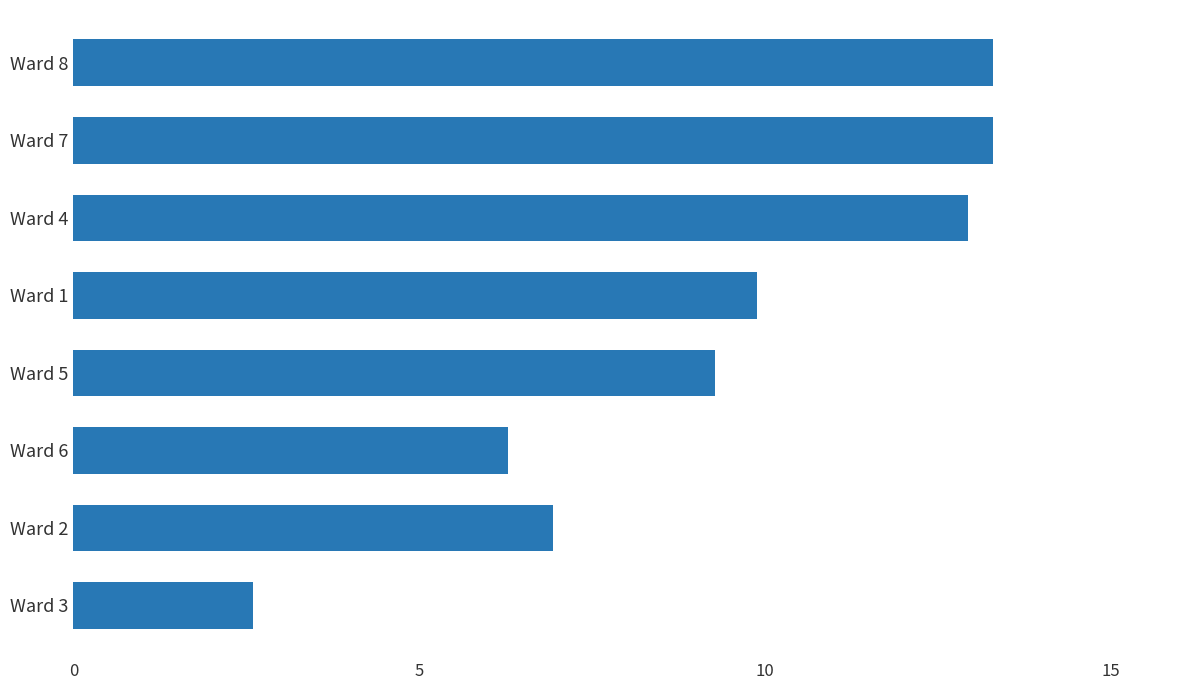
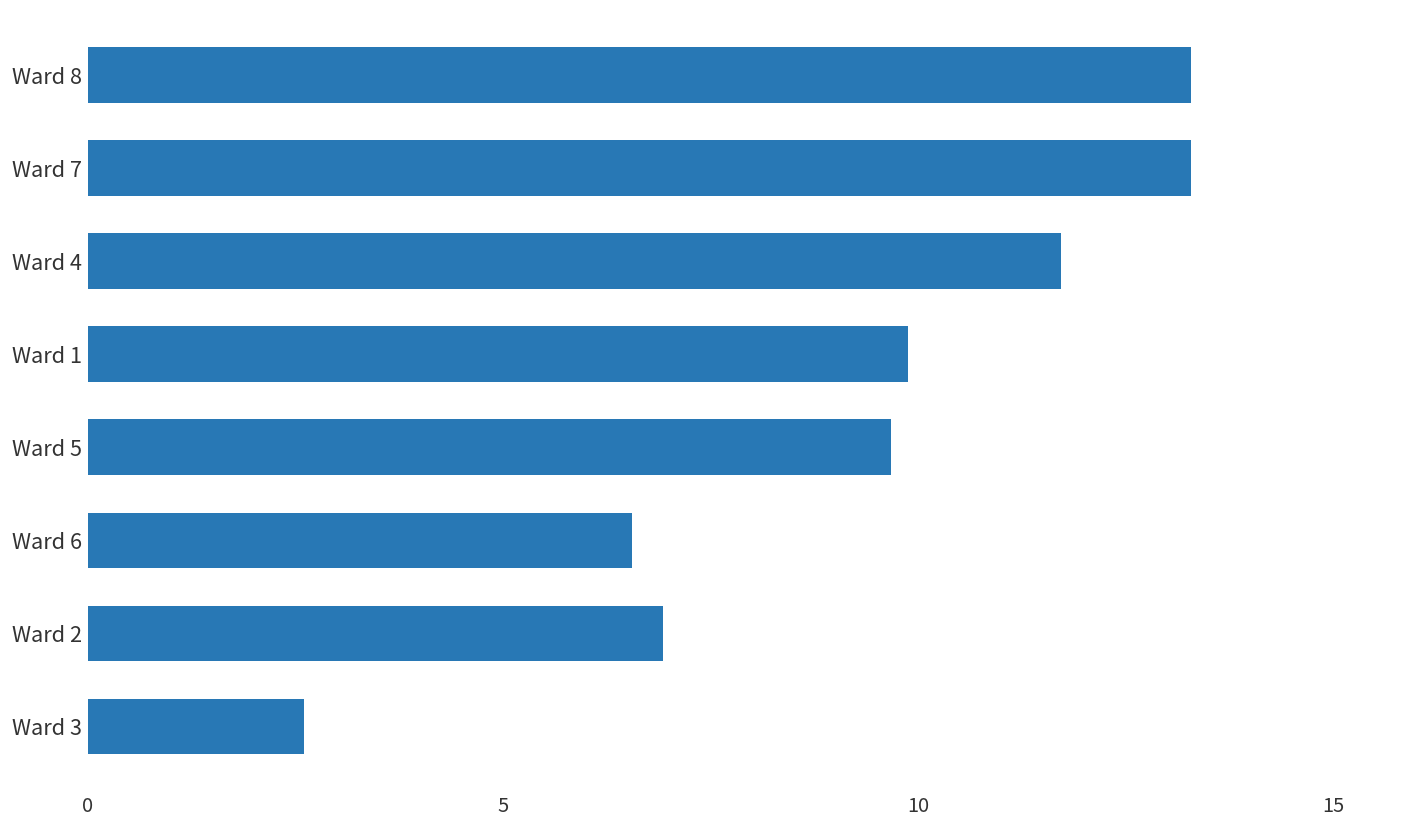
  {
    "Ward 8": 13.3,
    "Ward 7": 13.3,
-   "Ward 4": 12.9,
+   "Ward 4": 11.7,
    "Ward 1": 9.9,
-   "Ward 5": 9.3,
-   "Ward 6": 6.3,
+   "Ward 5": 9.7,
+   "Ward 6": 6.6,
    "Ward 2": 6.9,
    "Ward 3": 2.6
  }
